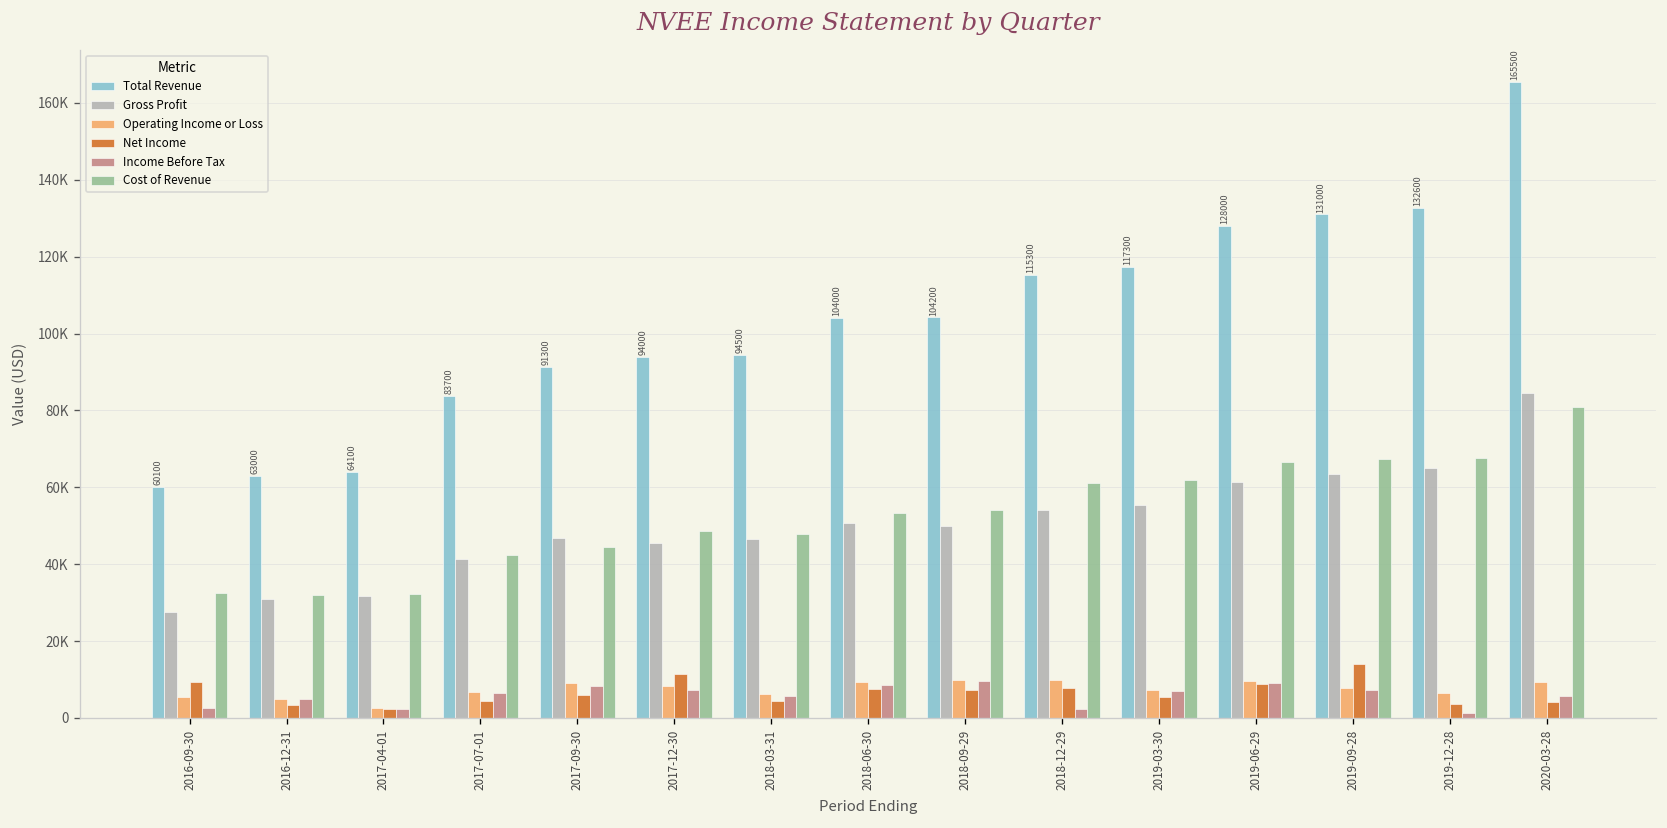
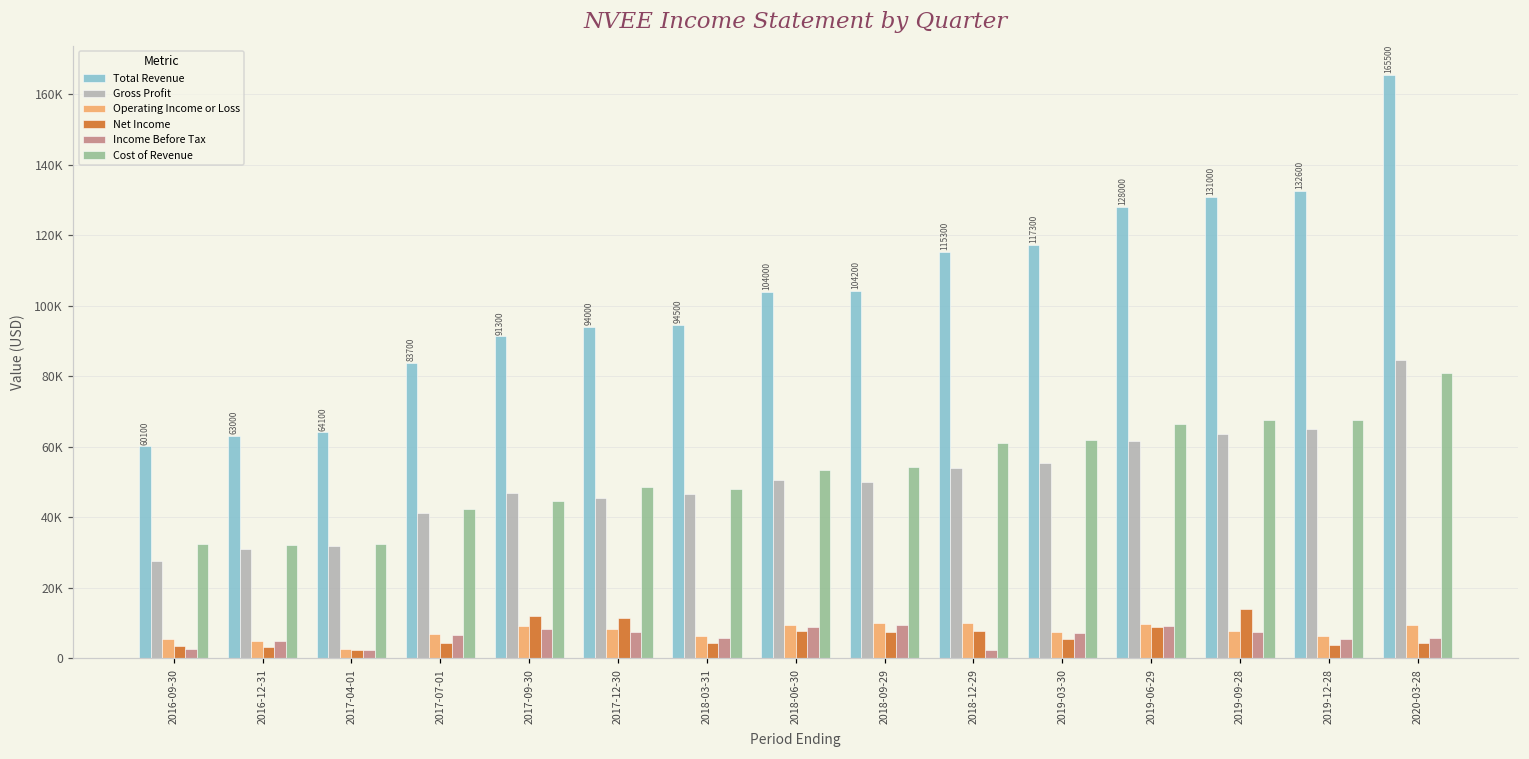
  {
    "Operating Income or Loss": {
      "2016-09-30": 6000,
      "2016-12-31": 5000,
      "2017-04-01": 3000,
      "2017-07-01": 7000,
      "2017-09-30": 9000,
      "2017-12-30": 8000,
      "2018-03-31": 6000,
      "2018-06-30": 9000,
      "2018-09-29": 10000,
      "2018-12-29": 10000,
      "2019-03-30": 7000,
      "2019-06-29": 10000,
      "2019-09-28": 8000,
      "2019-12-28": 6000,
      "2020-03-28": 9000
    },
    "Net Income": {
-     "2016-09-30": 9000,
+     "2016-09-30": 3000,
      "2016-12-31": 3000,
      "2017-04-01": 2000,
      "2017-07-01": 4000,
-     "2017-09-30": 6000,
+     "2017-09-30": 12000,
      "2017-12-30": 12000,
      "2018-03-31": 4000,
      "2018-06-30": 8000,
      "2018-09-29": 7000,
      "2018-12-29": 8000,
      "2019-03-30": 6000,
      "2019-06-29": 9000,
      "2019-09-28": 14000,
      "2019-12-28": 4000,
      "2020-03-28": 4000
    },
    "Income Before Tax": {
      "2016-09-30": 2000,
      "2016-12-31": 5000,
      "2017-04-01": 2000,
      "2017-07-01": 7000,
      "2017-09-30": 8000,
      "2017-12-30": 7000,
      "2018-03-31": 6000,
      "2018-06-30": 9000,
      "2018-09-29": 10000,
      "2018-12-29": 2000,
      "2019-03-30": 7000,
      "2019-06-29": 9000,
      "2019-09-28": 7000,
-     "2019-12-28": 1000,
+     "2019-12-28": 5000,
      "2020-03-28": 6000
    }
  }
